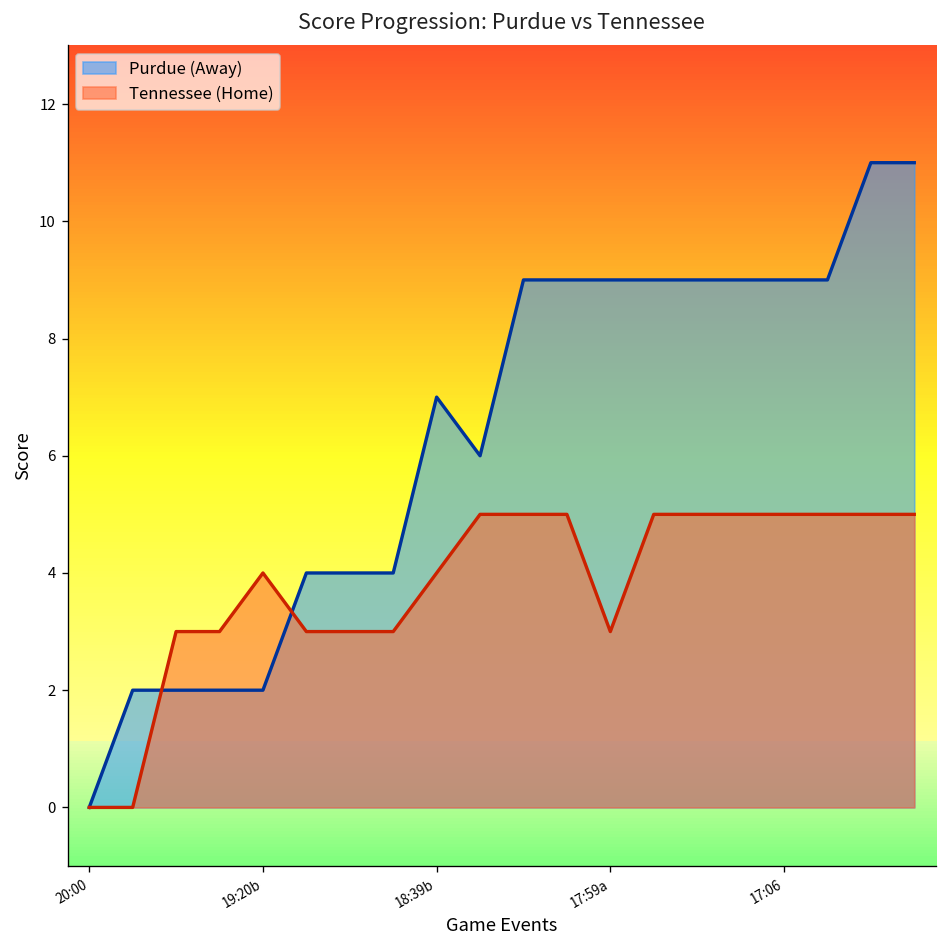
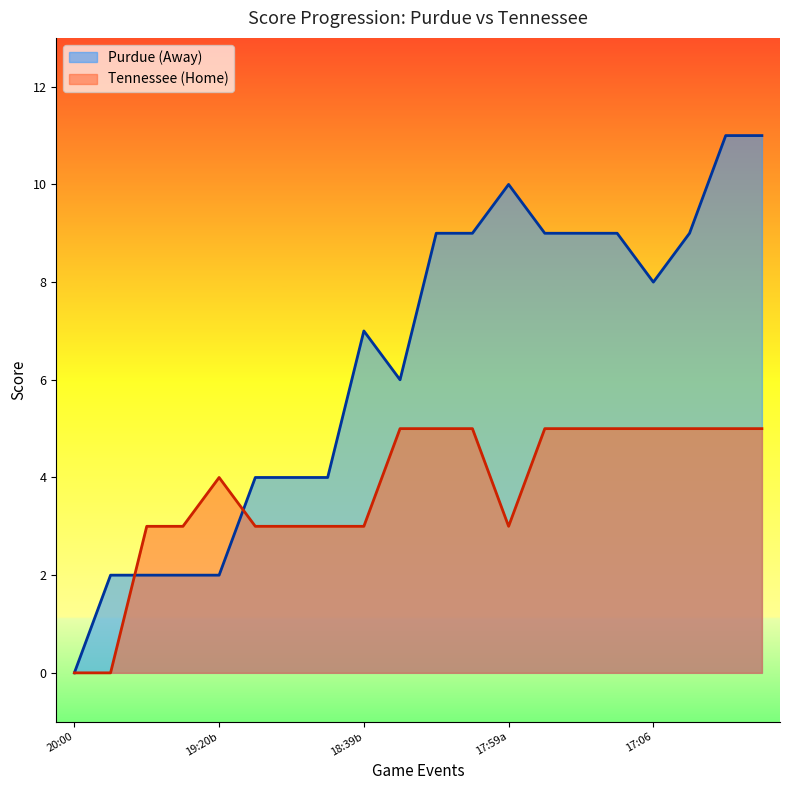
  {
    "Purdue (Away)": {
      "19:20b": 2,
      "18:39b": 7,
-     "17:59a": 9,
-     "17:06": 9
+     "17:59a": 10,
+     "17:06": 8
    },
    "Tennessee (Home)": {
      "19:20b": 4,
-     "18:39b": 4,
+     "18:39b": 3,
      "17:59a": 3,
      "17:06": 5
    }
  }
